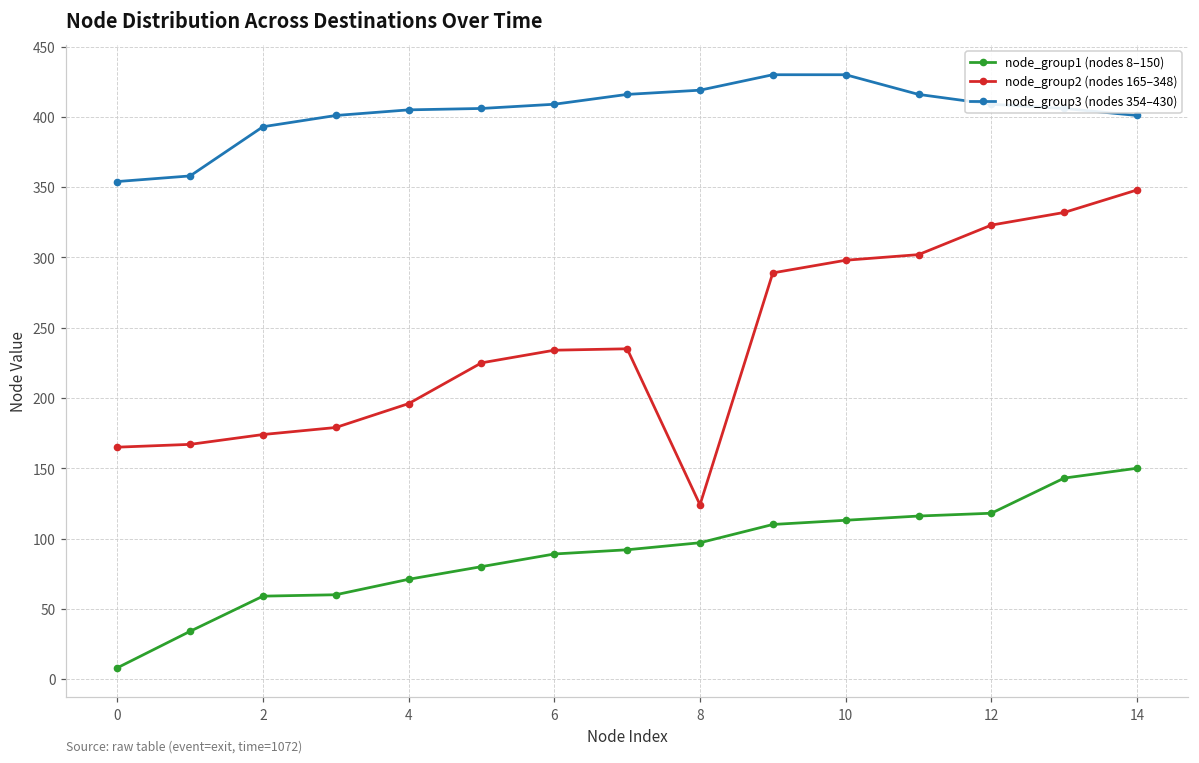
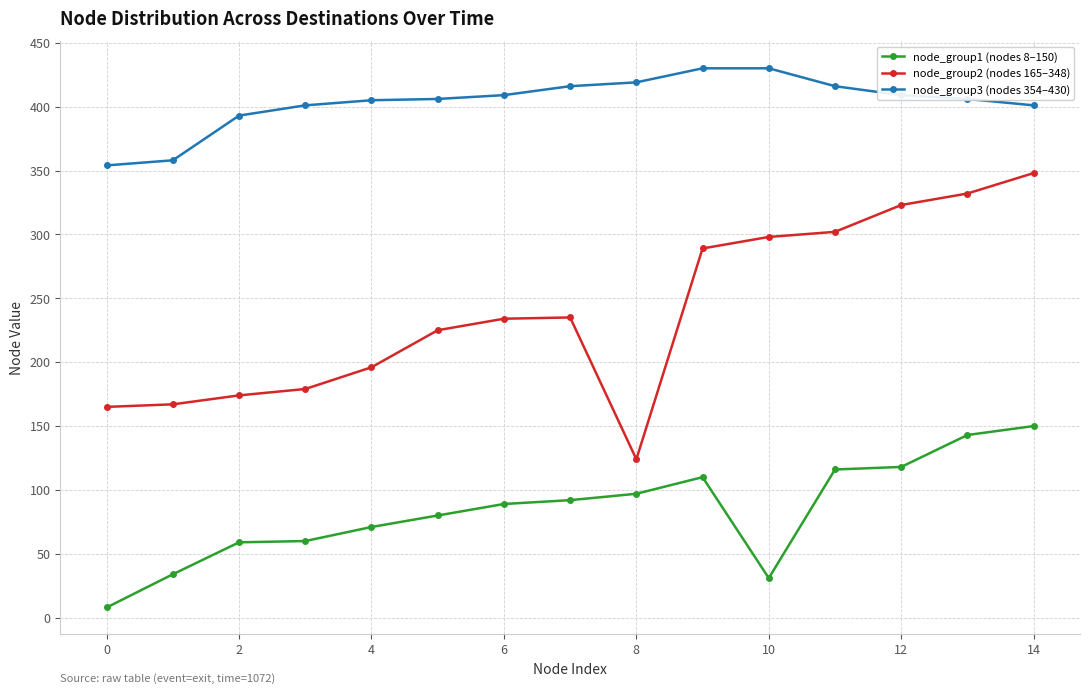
  {
    "node_group1 (nodes 8–150)": {
      "0": 8,
      "2": 59,
      "4": 71,
      "6": 89,
      "8": 97,
-     "10": 113,
+     "10": 31,
      "12": 118,
      "14": 150
    },
    "node_group2 (nodes 165–348)": {
      "0": 165,
      "2": 174,
      "4": 196,
      "6": 234,
      "8": 124,
      "10": 298,
      "12": 323,
      "14": 348
    },
    "node_group3 (nodes 354–430)": {
      "0": 354,
      "2": 393,
      "4": 405,
      "6": 409,
      "8": 419,
      "10": 430,
      "14": 401
    }
  }
